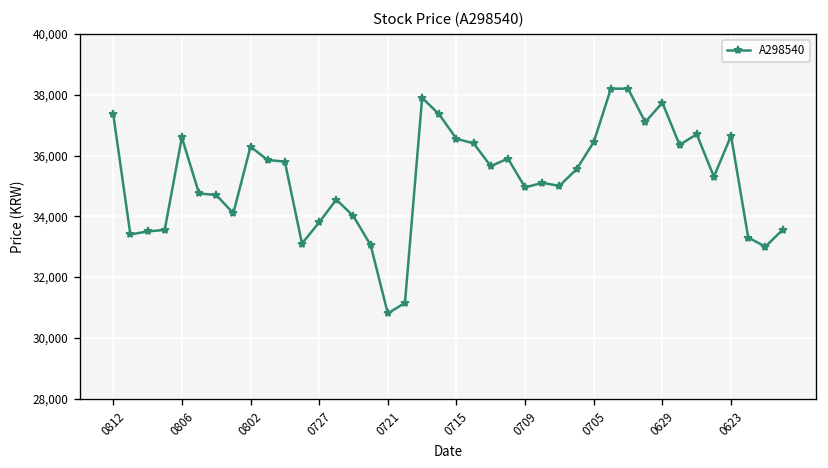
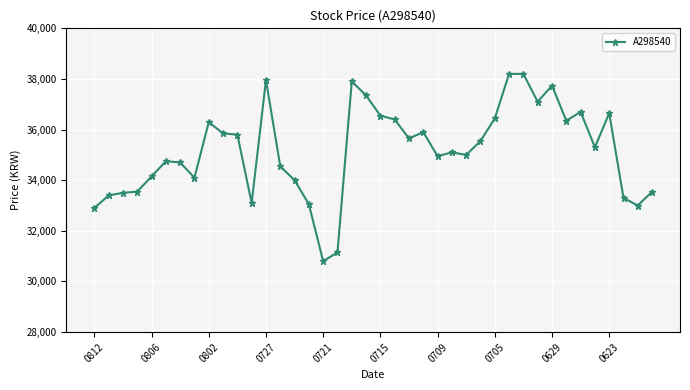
  {
-   "0812": "37,400",
-   "0806": "36,600",
+   "0812": "32,900",
+   "0806": "34,200",
    "0802": "36,300",
-   "0727": "33,800",
+   "0727": "38,000",
    "0721": "30,800",
    "0715": "36,600",
    "0709": "35,000",
    "0705": "36,400",
    "0629": "37,700",
    "0623": "36,700"
  }
